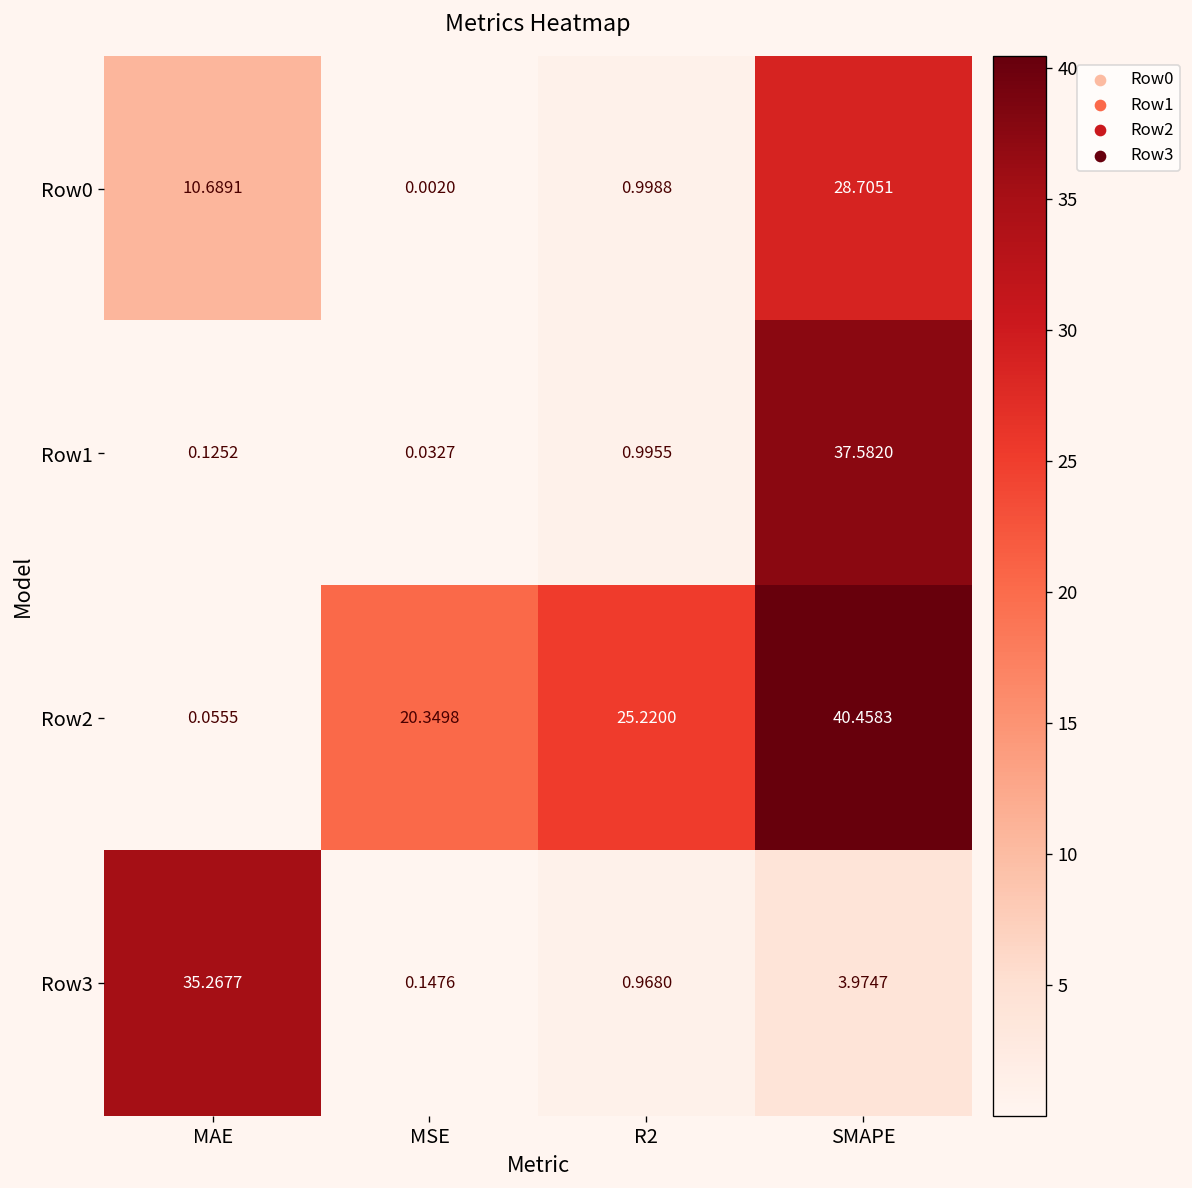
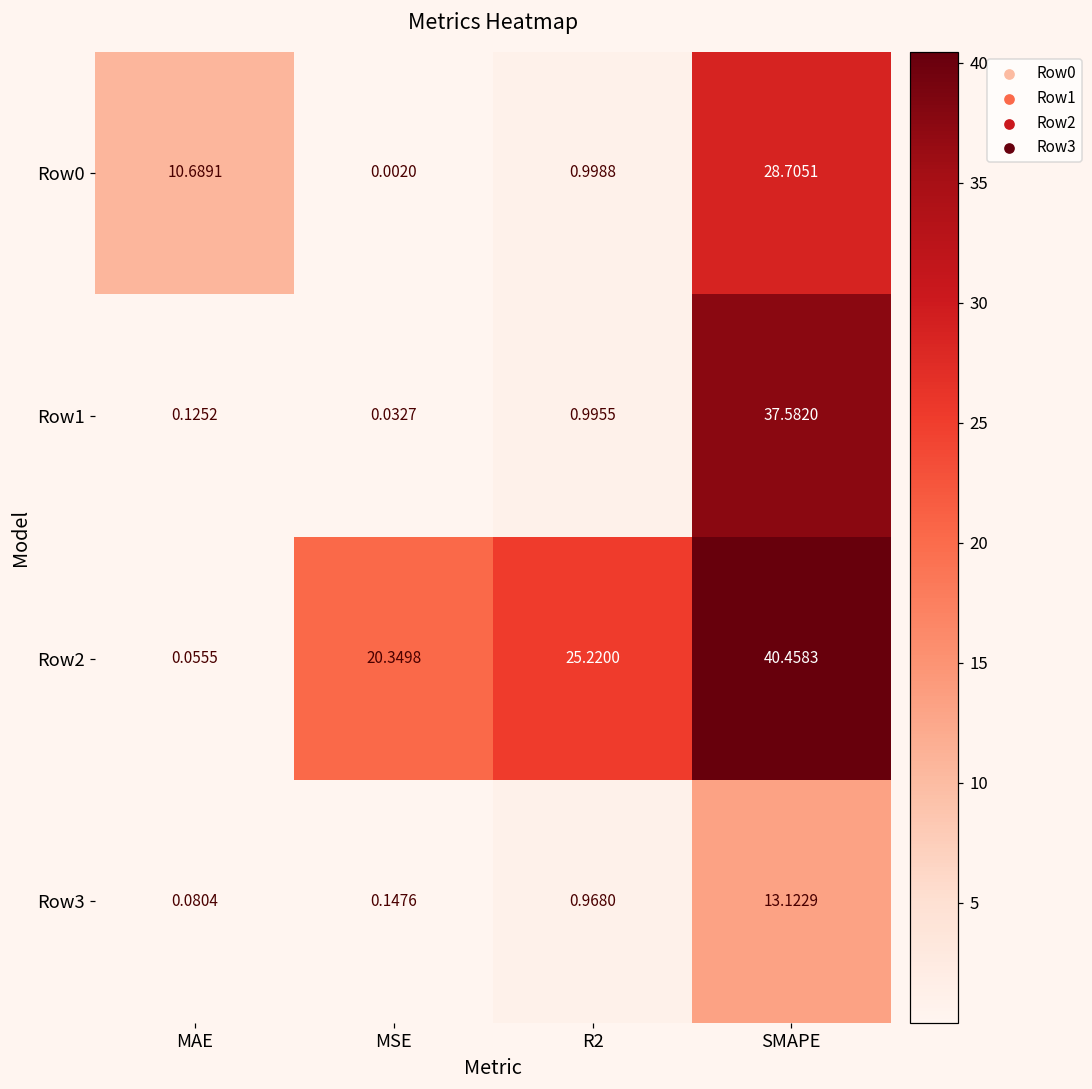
  {
    "Row0": {
      "MAE": 10.6891,
      "MSE": 0.0020,
      "R2": 0.9988,
      "SMAPE": 28.7051
    },
    "Row1": {
      "MAE": 0.1252,
      "MSE": 0.0327,
      "R2": 0.9955,
      "SMAPE": 37.5820
    },
    "Row2": {
      "MAE": 0.0555,
      "MSE": 20.3498,
      "R2": 25.2200,
      "SMAPE": 40.4583
    },
    "Row3": {
-     "MAE": 35.2677,
+     "MAE": 0.0804,
      "MSE": 0.1476,
      "R2": 0.9680,
-     "SMAPE": 3.9747
+     "SMAPE": 13.1229
    }
  }
